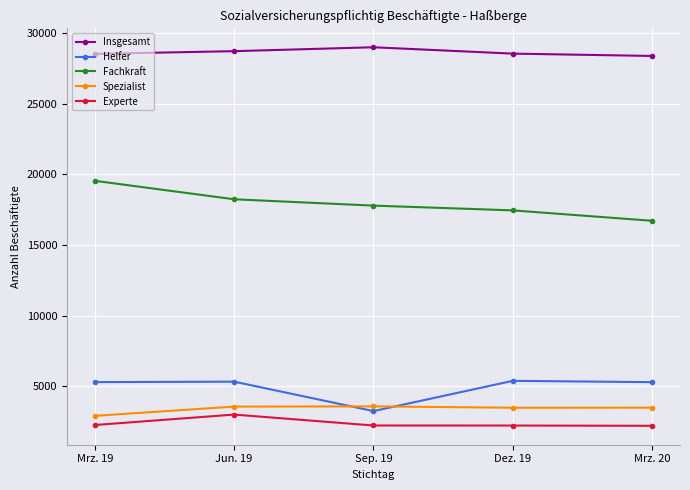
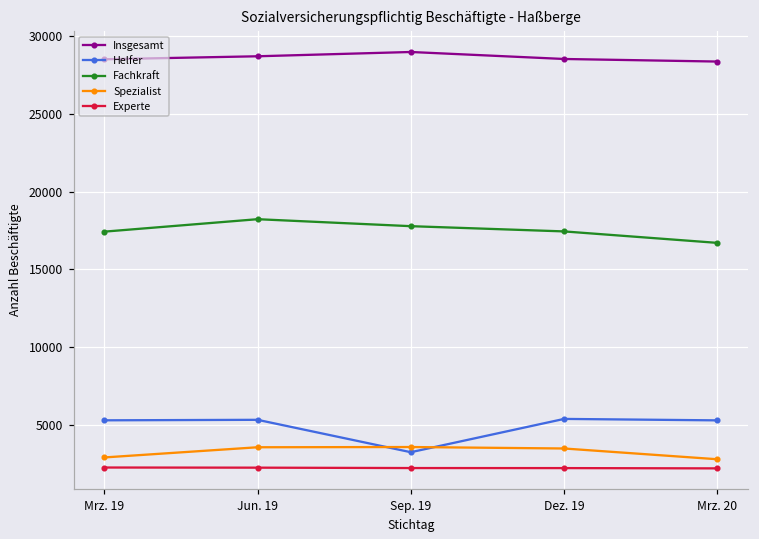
  {
    "Insgesamt": {
      "Jun. 19": 28700,
      "Sep. 19": 29000,
      "Dez. 19": 28500,
      "Mrz. 20": 28400
    },
    "Helfer": {
      "Mrz. 19": 5300,
      "Jun. 19": 5300,
      "Sep. 19": 3200,
      "Dez. 19": 5400,
      "Mrz. 20": 5300
    },
    "Fachkraft": {
-     "Mrz. 19": 19500,
+     "Mrz. 19": 17400,
      "Jun. 19": 18200,
      "Sep. 19": 17800,
      "Dez. 19": 17400,
      "Mrz. 20": 16700
    },
    "Spezialist": {
      "Mrz. 19": 2900,
      "Jun. 19": 3600,
      "Sep. 19": 3600,
      "Dez. 19": 3500,
-     "Mrz. 20": 3500
+     "Mrz. 20": 2800
    },
    "Experte": {
      "Mrz. 19": 2300,
-     "Jun. 19": 3000,
+     "Jun. 19": 2200,
      "Sep. 19": 2200,
      "Dez. 19": 2200,
      "Mrz. 20": 2200
    }
  }
